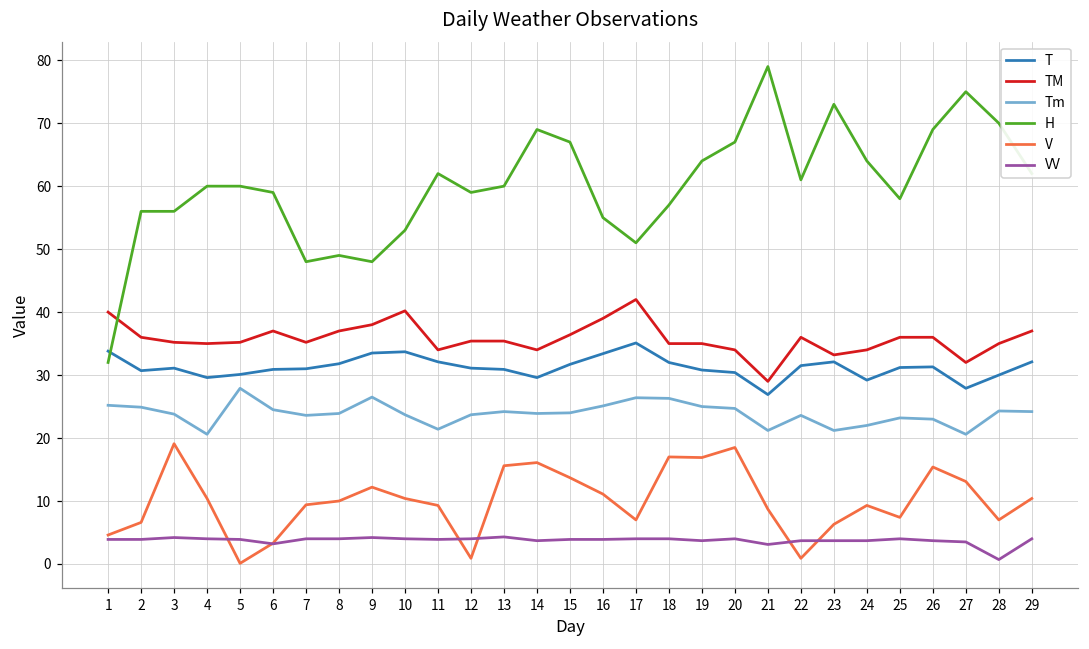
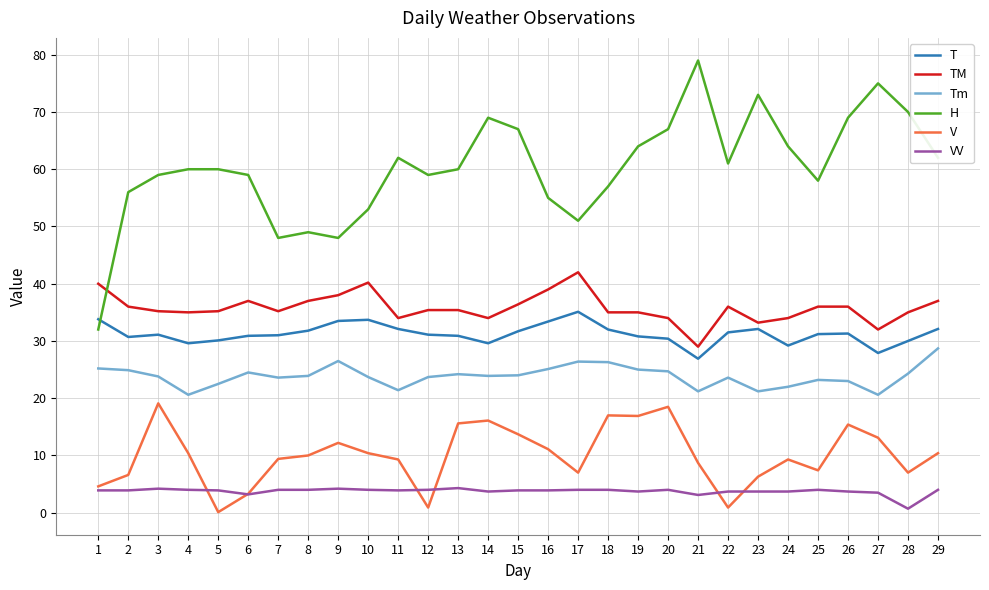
  {
    "T": {
      "1": 34,
      "2": 31,
      "3": 31,
      "4": 30,
      "5": 30,
      "6": 31,
      "7": 31,
      "8": 32,
      "9": 34,
      "10": 34,
      "11": 32,
      "12": 31,
      "13": 31,
      "14": 30,
      "15": 32,
      "16": 33,
      "17": 35,
      "18": 32,
      "19": 31,
      "20": 30,
      "21": 27,
      "22": 32,
      "23": 32,
      "24": 29,
      "25": 31,
      "26": 31,
      "27": 28,
      "28": 30,
      "29": 32
    },
    "TM": {
      "1": 40,
      "2": 36,
      "3": 35,
      "4": 35,
      "5": 35,
      "6": 37,
      "7": 35,
      "8": 37,
      "9": 38,
      "10": 40,
      "11": 34,
      "12": 35,
      "13": 35,
      "14": 34,
      "15": 36,
      "16": 39,
      "17": 42,
      "18": 35,
      "19": 35,
      "20": 34,
      "21": 29,
      "22": 36,
      "23": 33,
      "24": 34,
      "25": 36,
      "26": 36,
      "27": 32,
      "28": 35,
      "29": 37
    },
    "Tm": {
      "1": 25,
      "2": 25,
      "3": 24,
      "4": 21,
-     "5": 28,
+     "5": 23,
      "6": 25,
      "7": 24,
      "8": 24,
      "9": 27,
      "10": 24,
      "11": 21,
      "12": 24,
      "13": 24,
      "14": 24,
      "15": 24,
      "16": 25,
      "17": 26,
      "18": 26,
      "19": 25,
      "20": 25,
      "21": 21,
      "22": 24,
      "23": 21,
      "24": 22,
      "25": 23,
      "26": 23,
      "27": 21,
      "28": 24,
-     "29": 24
+     "29": 29
    },
    "H": {
      "1": 32,
      "2": 56,
-     "3": 56,
+     "3": 59,
      "4": 60,
      "5": 60,
      "6": 59,
      "7": 48,
      "8": 49,
      "9": 48,
      "10": 53,
      "11": 62,
      "12": 59,
      "13": 60,
      "14": 69,
      "15": 67,
      "16": 55,
      "17": 51,
      "18": 57,
      "19": 64,
      "20": 67,
      "21": 79,
      "22": 61,
      "23": 73,
      "24": 64,
      "25": 58,
      "26": 69,
      "27": 75,
      "28": 70
    },
    "V": {
      "1": 5,
      "2": 7,
      "3": 19,
      "4": 10,
      "5": 0,
      "7": 9,
      "8": 10,
      "9": 12,
      "10": 10,
      "11": 9,
      "12": 1,
      "13": 16,
      "14": 16,
      "15": 14,
      "16": 11,
      "17": 7,
      "18": 17,
      "19": 17,
      "20": 19,
      "21": 9,
      "22": 1,
      "23": 6,
      "24": 9,
      "25": 7,
      "26": 15,
      "27": 13,
      "28": 7,
      "29": 10
    },
    "VV": {
      "1": 4,
      "2": 4,
      "3": 4,
      "4": 4,
      "5": 4,
      "7": 4,
      "8": 4,
      "9": 4,
      "10": 4,
      "11": 4,
      "12": 4,
      "13": 4,
      "14": 4,
      "15": 4,
      "16": 4,
      "17": 4,
      "18": 4,
      "19": 4,
      "20": 4,
      "21": 3,
      "22": 4,
      "23": 4,
      "24": 4,
      "25": 4,
      "26": 4,
      "27": 4,
      "28": 1,
      "29": 4
    }
  }
